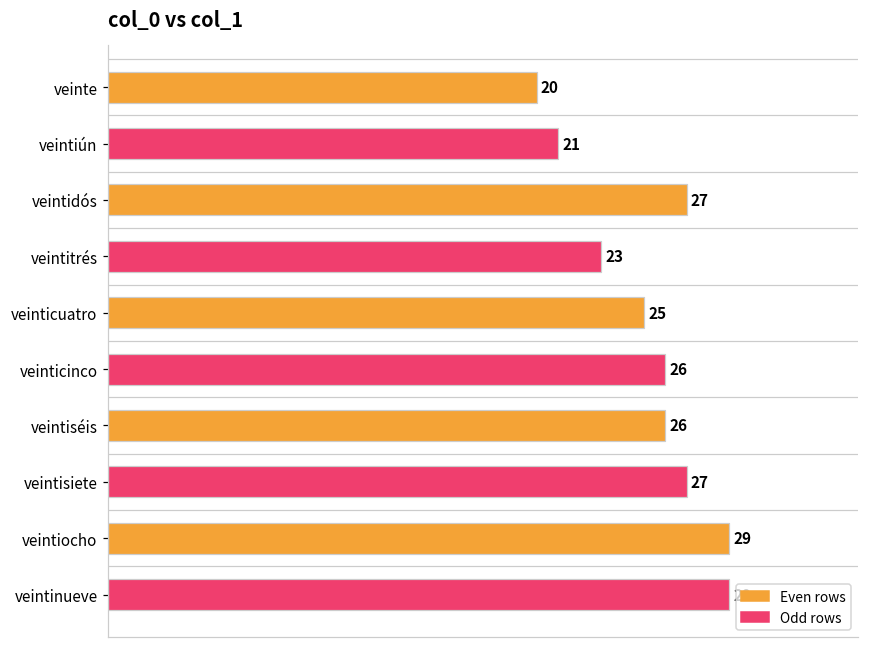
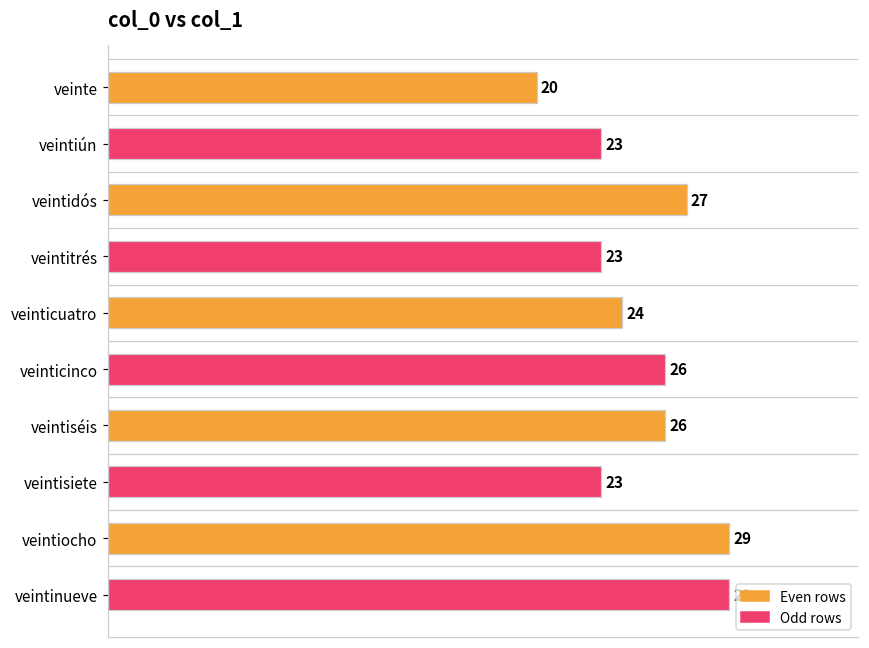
  {
    "veinte": 20,
-   "veintiún": 21,
+   "veintiún": 23,
    "veintidós": 27,
    "veintitrés": 23,
-   "veinticuatro": 25,
+   "veinticuatro": 24,
    "veinticinco": 26,
    "veintiséis": 26,
-   "veintisiete": 27,
+   "veintisiete": 23,
    "veintiocho": 29
  }
